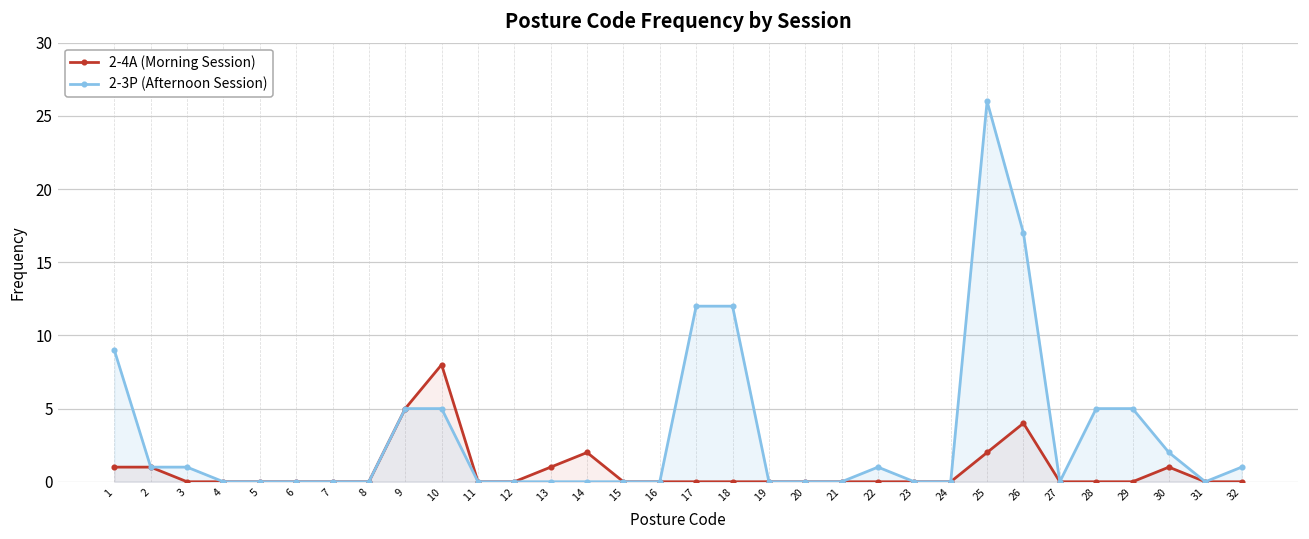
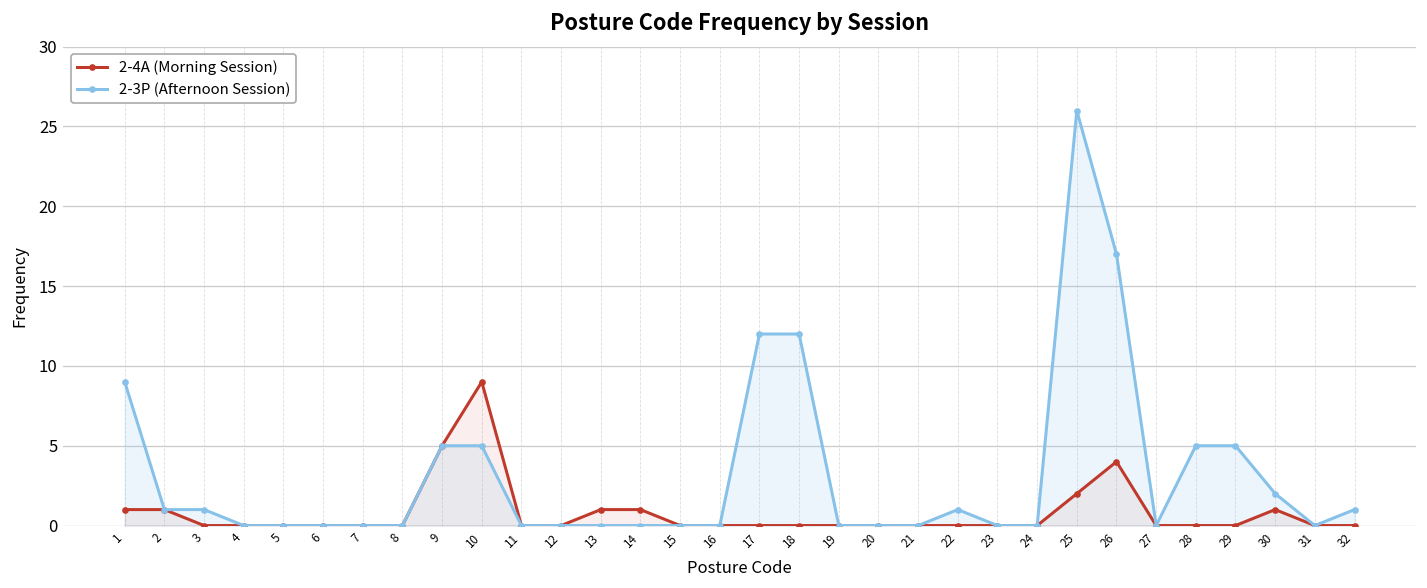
  {
    "2-4A (Morning Session)": {
      "1": 1,
      "3": 0,
-     "10": 8,
+     "10": 9,
      "13": 1,
-     "14": 2,
+     "14": 1,
      "17": 0,
      "18": 0,
      "22": 0,
      "25": 2,
      "26": 4,
      "28": 0,
      "29": 0,
      "30": 1,
      "32": 0
    },
    "2-3P (Afternoon Session)": {
      "1": 9,
      "3": 1,
      "10": 5,
      "13": 0,
      "14": 0,
      "17": 12,
      "18": 12,
      "22": 1,
      "25": 26,
      "26": 17,
      "28": 5,
      "29": 5,
      "30": 2,
      "32": 1
    }
  }
